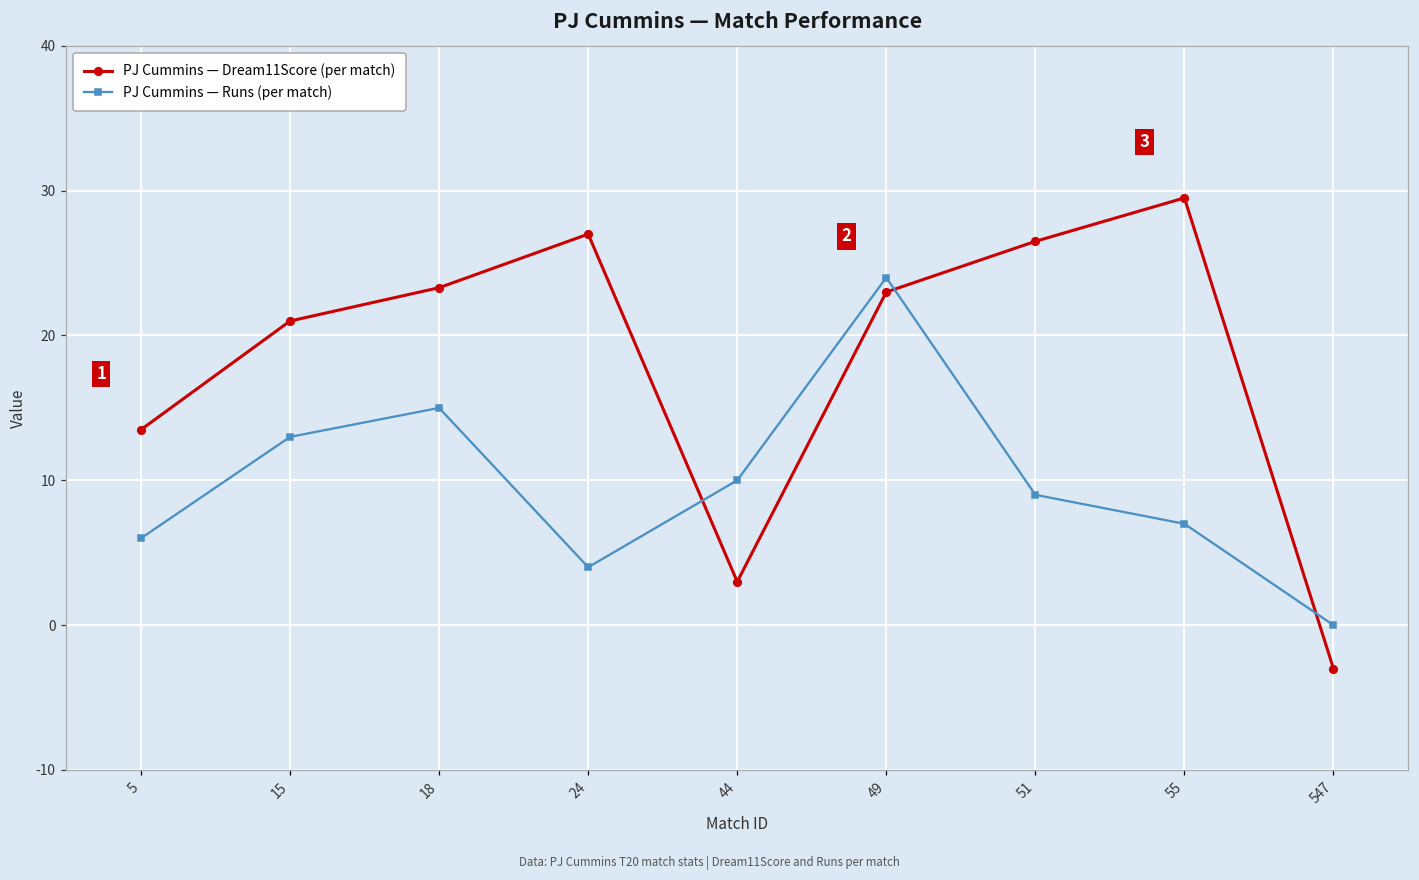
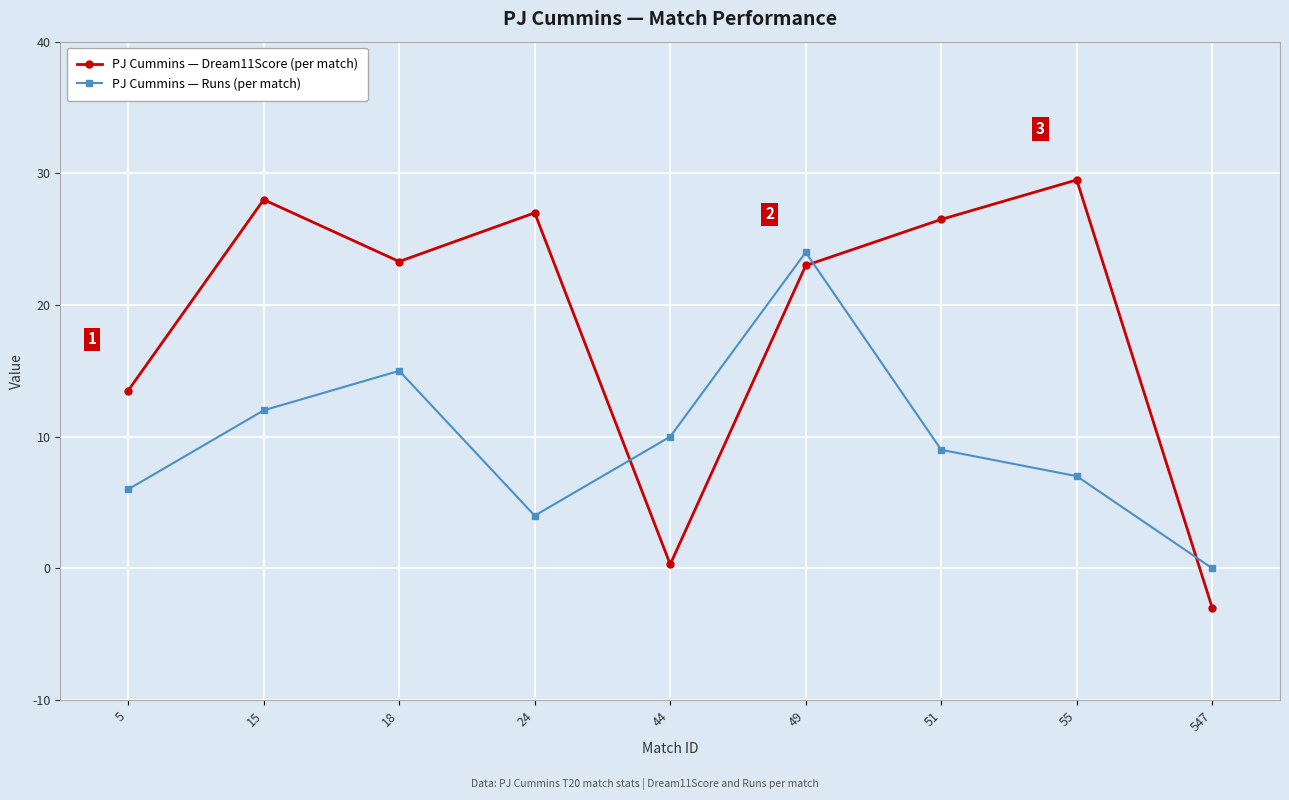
  {
    "PJ Cummins — Dream11Score (per match)": {
      "5": 13.5,
-     "15": 21,
+     "15": 28,
      "18": 23.3,
      "24": 27.0,
-     "44": 3.0,
+     "44": 0.3,
      "49": 23.0,
      "51": 26.5,
      "55": 29.5,
      "547": -3.0
    },
    "PJ Cummins — Runs (per match)": {
      "5": 6,
-     "15": 13,
+     "15": 12,
      "18": 15,
      "24": 4,
      "44": 10,
      "49": 24,
      "51": 9,
      "55": 7,
      "547": 0
    }
  }
